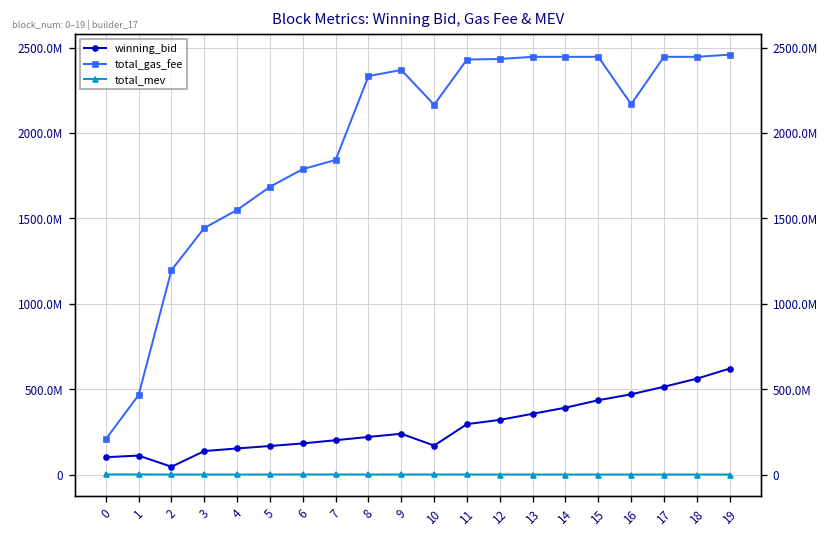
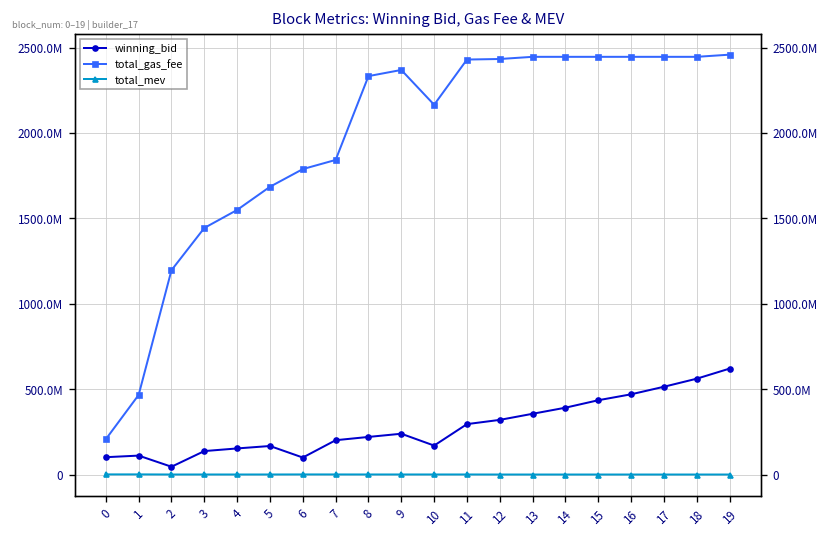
  {
    "winning_bid": {
      "0": 100000000,
      "1": 110000000,
      "2": 50000000,
      "3": 140000000,
      "4": 150000000,
      "5": 170000000,
-     "6": 180000000,
+     "6": 100000000,
      "7": 200000000,
      "8": 220000000,
      "9": 240000000,
      "10": 170000000,
      "11": 300000000,
      "12": 320000000,
      "13": 360000000,
      "14": 390000000,
      "15": 440000000,
      "16": 470000000,
      "17": 510000000,
      "18": 560000000,
      "19": 620000000
    },
    "total_gas_fee": {
      "0": 210000000,
      "1": 470000000,
      "2": 1200000000,
      "3": 1440000000,
      "4": 1550000000,
      "5": 1690000000,
      "6": 1790000000,
      "7": 1840000000,
      "8": 2330000000,
      "9": 2370000000,
      "10": 2170000000,
      "11": 2430000000,
      "12": 2430000000,
      "13": 2450000000,
      "14": 2450000000,
      "15": 2450000000,
-     "16": 2170000000,
+     "16": 2450000000,
      "17": 2450000000,
      "18": 2450000000,
      "19": 2460000000
    },
    "total_mev": {
      "0": 0,
      "1": 0,
      "2": 0,
      "3": 0,
      "4": 0,
      "5": 0,
      "6": 0,
      "7": 0,
      "8": 0,
      "9": 0,
      "10": 0,
      "11": 0,
      "12": 0,
      "13": 0,
      "14": 0,
      "15": 0,
      "16": 0,
      "17": 0,
      "18": 0,
      "19": 0
    }
  }
